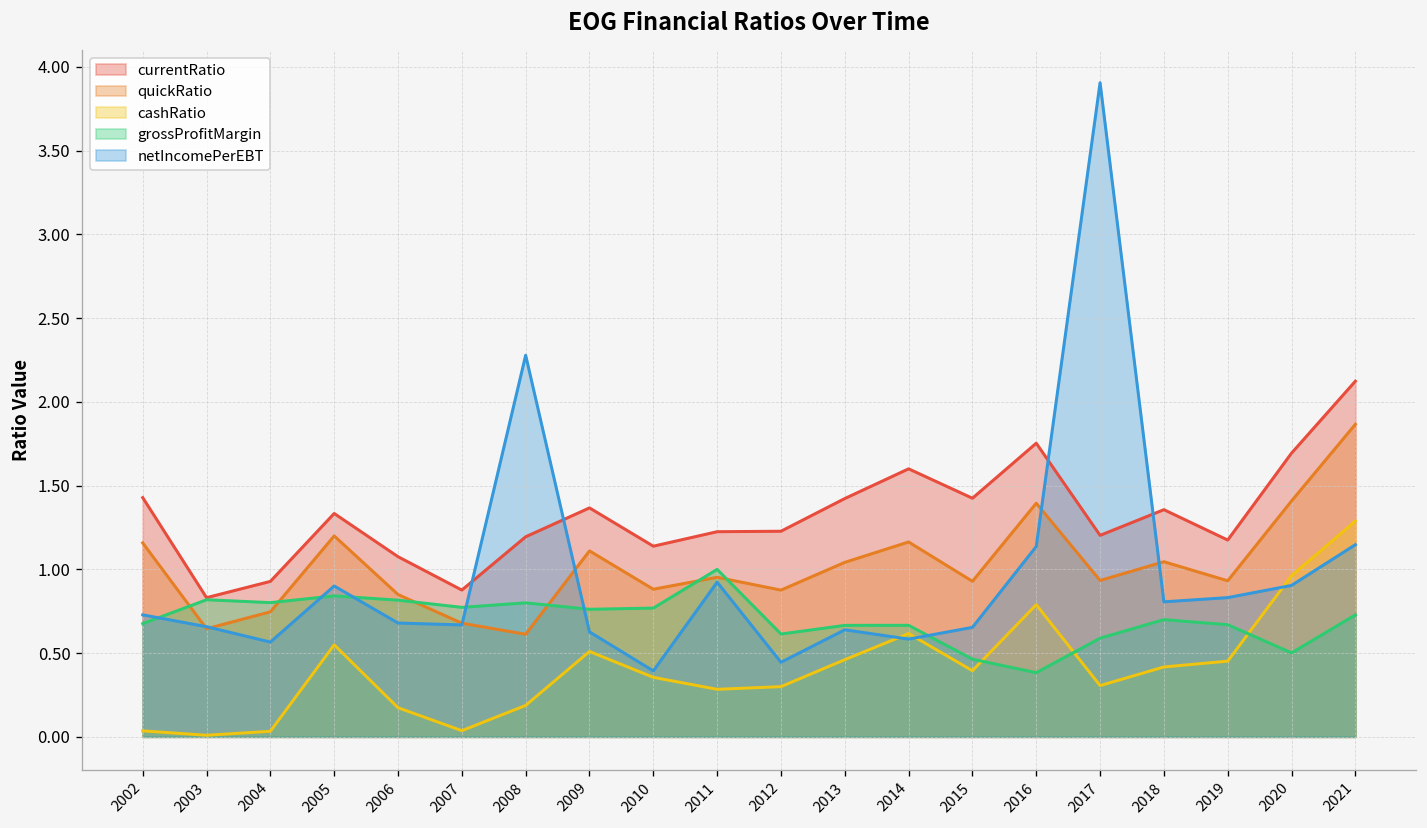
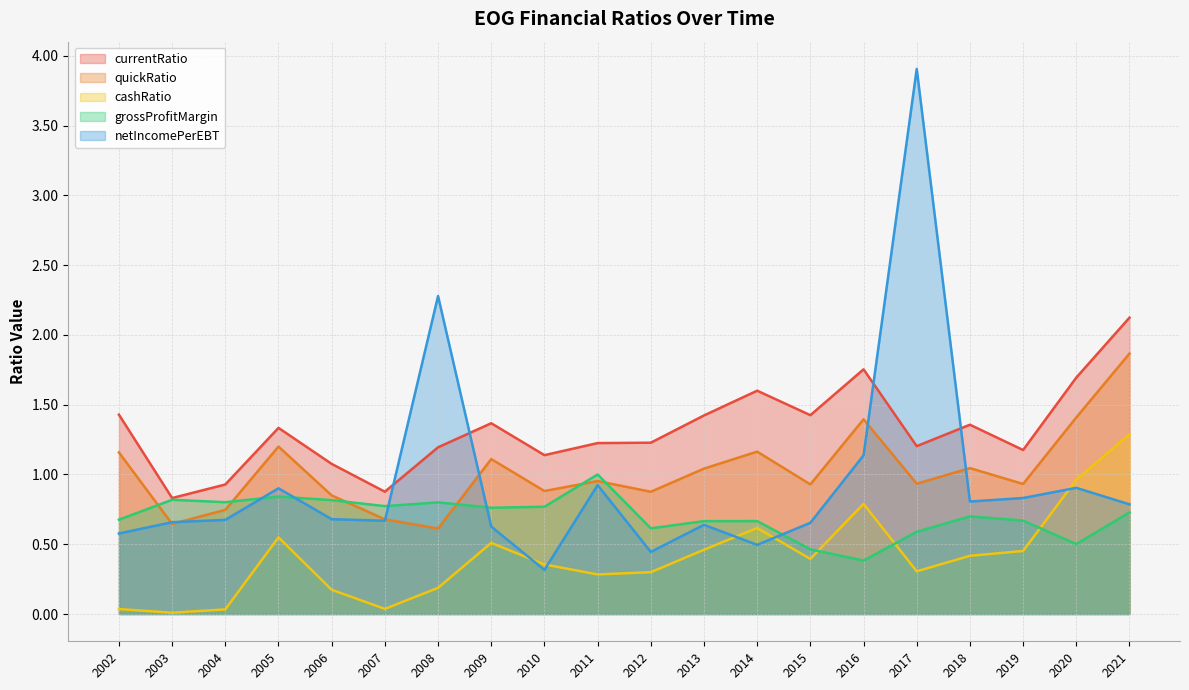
  {
    "grossProfitMargin": {
      "2002": 0.68,
      "2004": 0.80,
      "2005": 0.84,
      "2006": 0.82,
      "2007": 0.77,
      "2008": 0.80,
      "2009": 0.76,
      "2010": 0.77,
      "2011": 1.00,
      "2012": 0.61,
      "2013": 0.67,
      "2014": 0.67,
      "2015": 0.46,
      "2016": 0.38,
      "2017": 0.59,
      "2018": 0.70,
      "2019": 0.67,
      "2020": 0.50,
      "2021": 0.73
    },
    "netIncomePerEBT": {
-     "2002": 0.73,
-     "2004": 0.57,
+     "2002": 0.58,
+     "2004": 0.67,
      "2005": 0.90,
      "2006": 0.68,
      "2008": 2.28,
      "2009": 0.63,
-     "2010": 0.39,
+     "2010": 0.32,
      "2011": 0.92,
      "2012": 0.45,
      "2013": 0.64,
-     "2014": 0.58,
+     "2014": 0.50,
      "2015": 0.65,
      "2016": 1.14,
      "2017": 3.91,
      "2018": 0.81,
      "2019": 0.83,
      "2020": 0.90,
-     "2021": 1.15
+     "2021": 0.79
    }
  }
